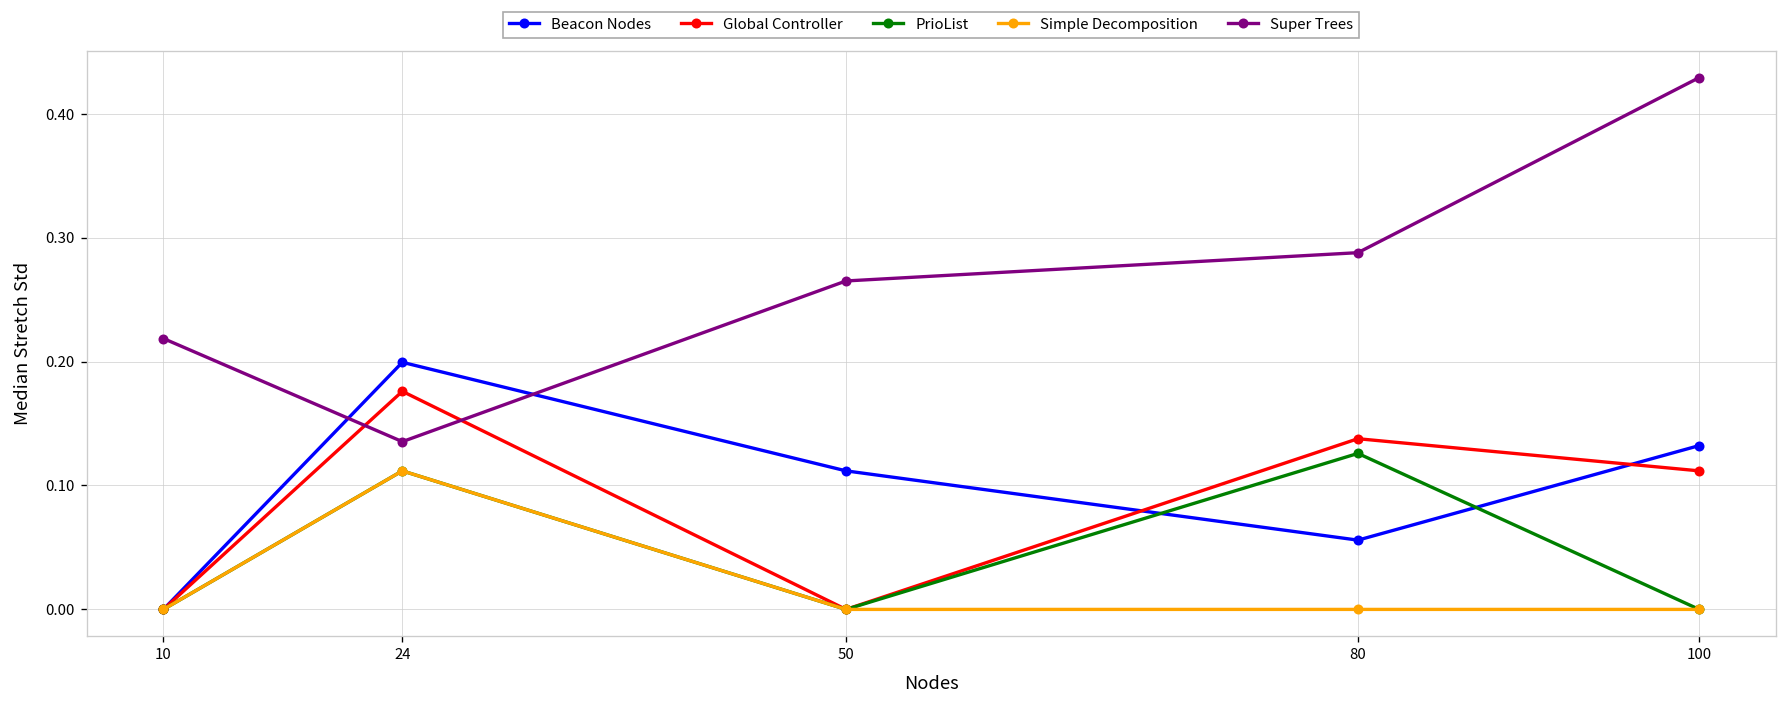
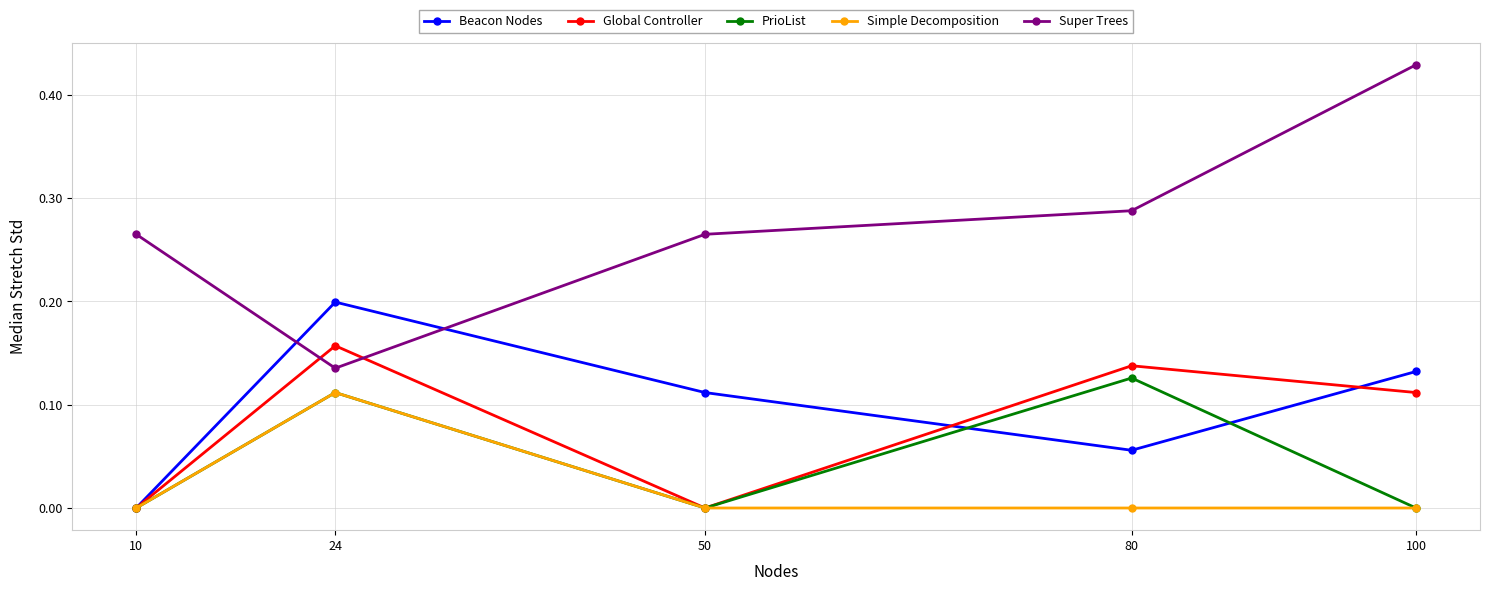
  {
    "Beacon Nodes": {
      "24": 0.199,
      "50": 0.112,
      "80": 0.056,
      "100": 0.132
    },
    "Global Controller": {
-     "24": 0.176,
+     "24": 0.157,
      "80": 0.138,
      "100": 0.112
    },
    "PrioList": {
      "80": 0.126
    },
    "Simple Decomposition": {
      "80": 0.000
    },
    "Super Trees": {
-     "10": 0.219,
+     "10": 0.265,
      "24": 0.135,
      "50": 0.265,
      "80": 0.288,
      "100": 0.429
    }
  }
